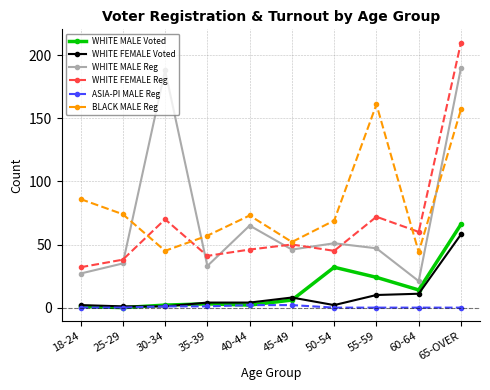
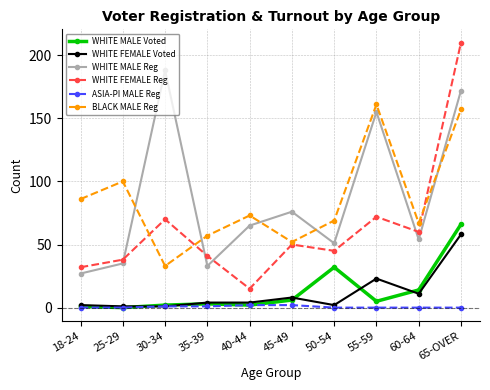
  {
    "WHITE MALE Voted": {
      "45-49": 6,
      "50-54": 32,
-     "55-59": 24,
+     "55-59": 5,
      "60-64": 14,
      "65-OVER": 66
    },
    "WHITE FEMALE Voted": {
      "45-49": 8,
-     "55-59": 10,
+     "55-59": 23,
      "60-64": 11,
      "65-OVER": 58
    },
    "WHITE MALE Reg": {
      "18-24": 27,
      "25-29": 35,
      "35-39": 33,
      "40-44": 65,
-     "45-49": 46,
+     "45-49": 76,
      "50-54": 51,
-     "55-59": 47,
-     "60-64": 21,
-     "65-OVER": 190
+     "55-59": 155,
+     "60-64": 54,
+     "65-OVER": 172
    },
    "WHITE FEMALE Reg": {
      "18-24": 32,
      "25-29": 38,
      "30-34": 70,
      "35-39": 41,
-     "40-44": 46,
+     "40-44": 15,
      "50-54": 45,
      "55-59": 72,
      "60-64": 60,
      "65-OVER": 210
    },
    "ASIA-PI MALE Reg": {
      "35-39": 1,
      "45-49": 2,
      "55-59": 0,
      "60-64": 0,
      "65-OVER": 0
    },
    "BLACK MALE Reg": {
      "18-24": 86,
-     "25-29": 74,
-     "30-34": 45,
+     "25-29": 100,
+     "30-34": 33,
      "35-39": 57,
      "40-44": 73,
      "50-54": 69,
      "55-59": 161,
-     "60-64": 44,
+     "60-64": 67,
      "65-OVER": 157
    }
  }
